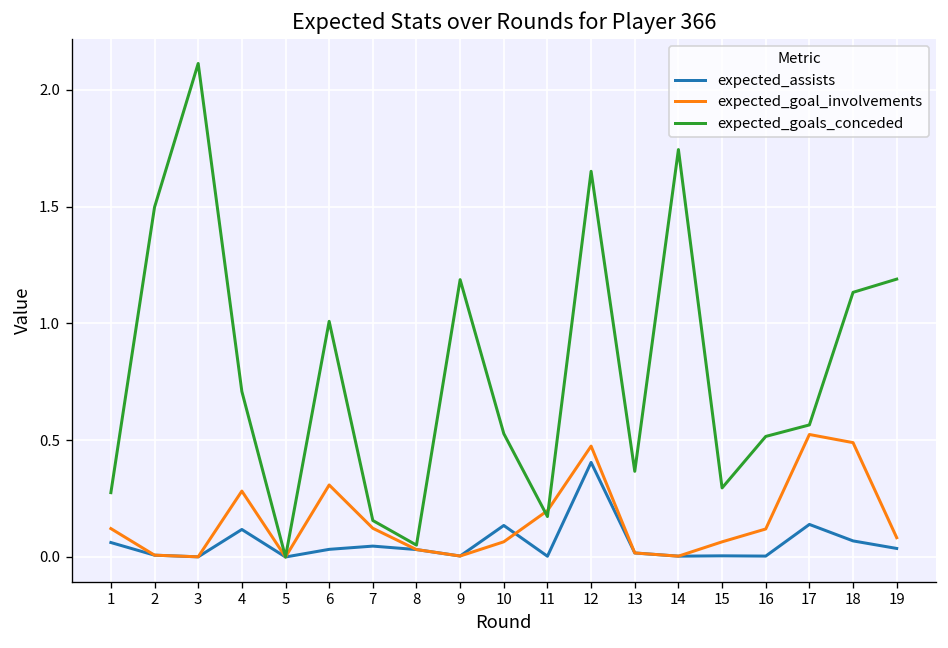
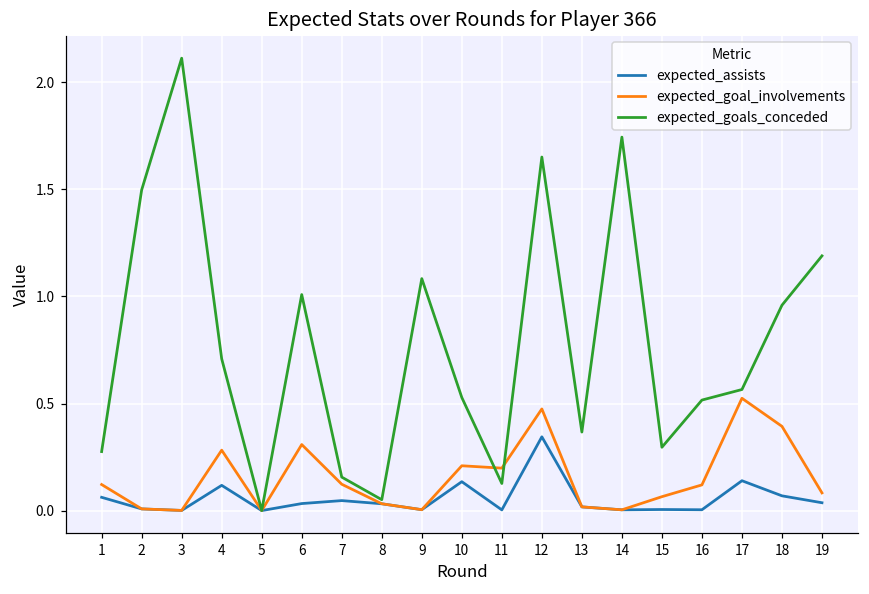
  {
    "expected_assists": {
      "1": 0.06,
      "4": 0.12,
      "6": 0.03,
      "7": 0.05,
      "10": 0.13,
      "11": 0.00,
-     "12": 0.40,
+     "12": 0.34,
      "15": 0.00,
      "16": 0.00,
      "17": 0.14,
      "18": 0.07,
      "19": 0.04
    },
    "expected_goal_involvements": {
      "1": 0.12,
      "4": 0.28,
      "6": 0.31,
      "7": 0.12,
-     "10": 0.07,
+     "10": 0.21,
      "11": 0.20,
      "12": 0.47,
      "15": 0.06,
      "16": 0.12,
      "17": 0.52,
-     "18": 0.49,
+     "18": 0.39,
      "19": 0.08
    },
    "expected_goals_conceded": {
      "1": 0.28,
      "2": 1.50,
      "3": 2.11,
      "4": 0.71,
      "6": 1.01,
      "7": 0.16,
      "8": 0.05,
-     "9": 1.19,
+     "9": 1.08,
      "10": 0.53,
-     "11": 0.17,
+     "11": 0.13,
      "12": 1.65,
      "13": 0.37,
      "14": 1.74,
      "15": 0.30,
      "16": 0.52,
      "17": 0.57,
-     "18": 1.13,
+     "18": 0.96,
      "19": 1.19
    }
  }
